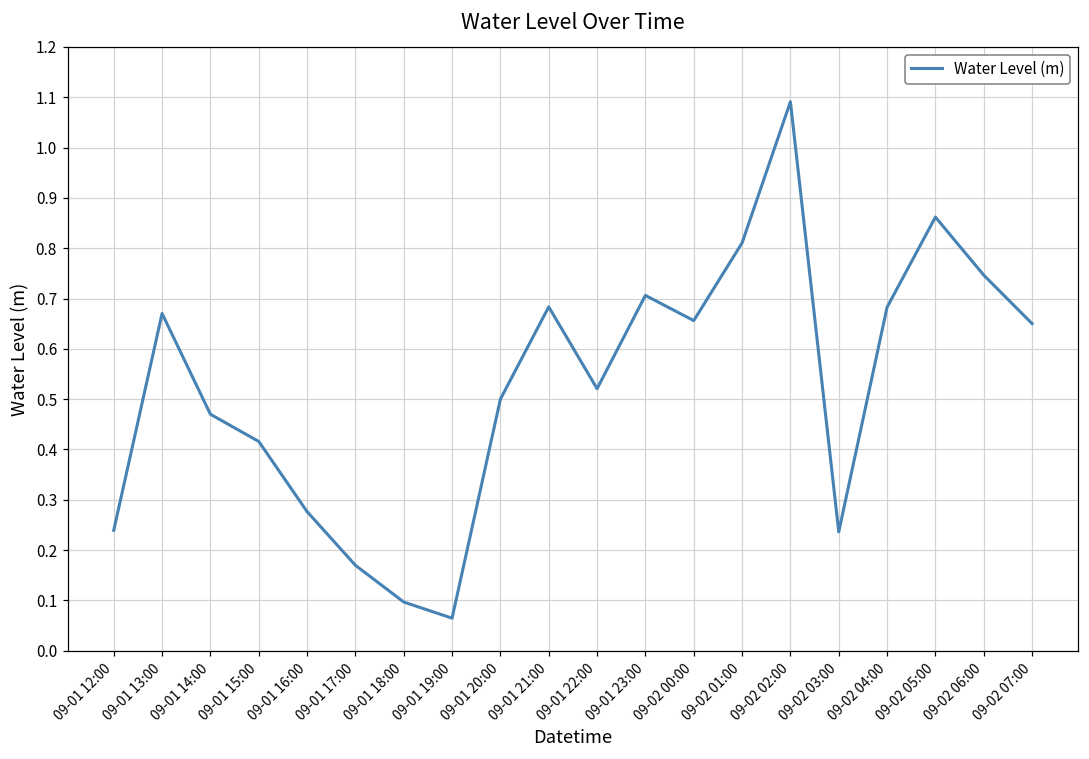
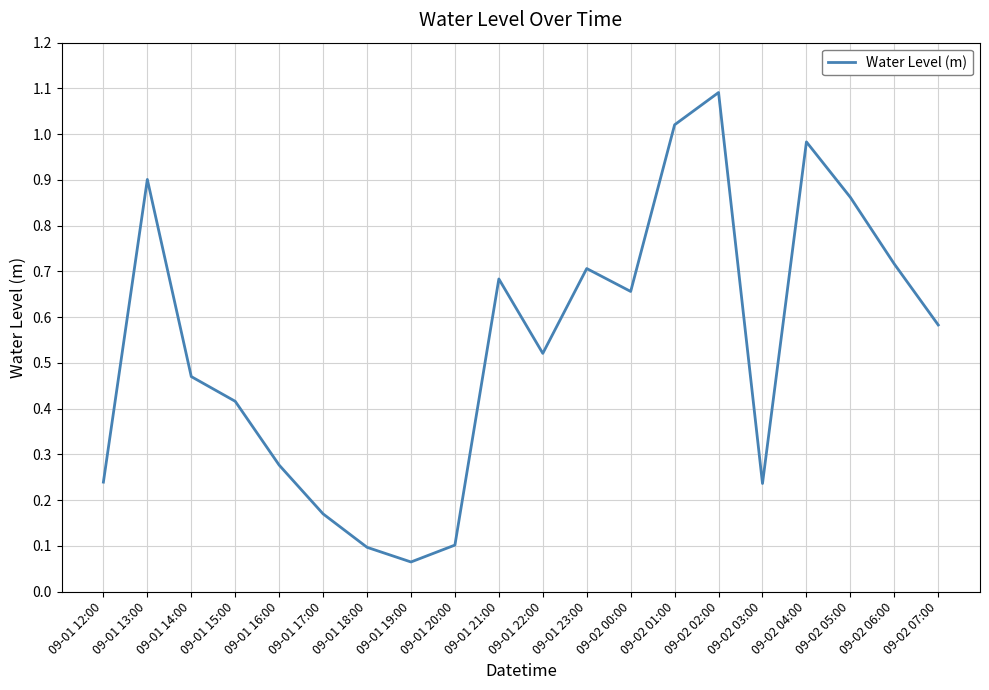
  {
    "09-01 12:00": 0.24,
-   "09-01 13:00": 0.67,
+   "09-01 13:00": 0.90,
    "09-01 14:00": 0.47,
    "09-01 15:00": 0.42,
    "09-01 16:00": 0.28,
    "09-01 17:00": 0.17,
    "09-01 18:00": 0.10,
    "09-01 19:00": 0.06,
-   "09-01 20:00": 0.50,
+   "09-01 20:00": 0.10,
    "09-01 21:00": 0.68,
    "09-01 22:00": 0.52,
    "09-01 23:00": 0.71,
    "09-02 00:00": 0.66,
-   "09-02 01:00": 0.81,
+   "09-02 01:00": 1.02,
    "09-02 02:00": 1.09,
    "09-02 03:00": 0.24,
-   "09-02 04:00": 0.68,
+   "09-02 04:00": 0.98,
    "09-02 05:00": 0.86,
-   "09-02 06:00": 0.75,
-   "09-02 07:00": 0.65
+   "09-02 06:00": 0.72,
+   "09-02 07:00": 0.58
  }
